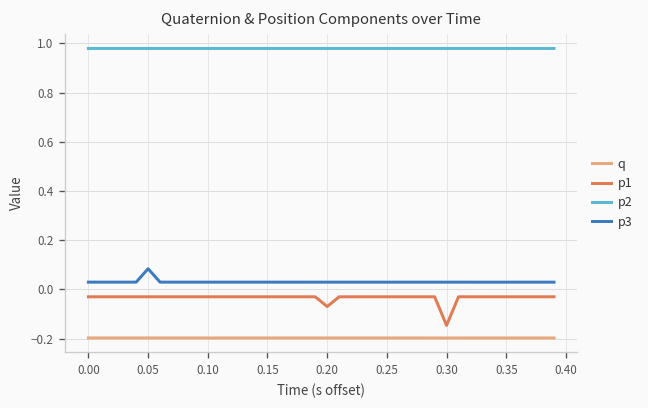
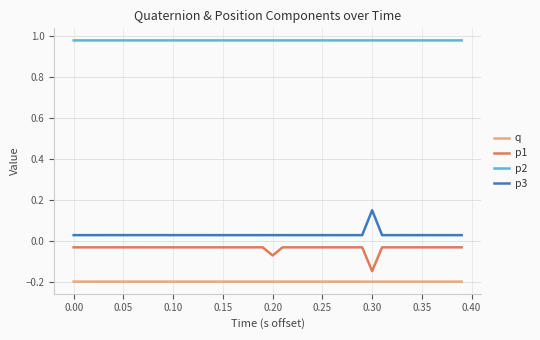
  {
    "q": {
      "0.00": -0.20,
      "0.05": -0.20,
      "0.10": -0.20,
      "0.15": -0.20,
      "0.20": -0.20,
      "0.25": -0.20,
      "0.30": -0.20,
      "0.35": -0.20
    },
    "p1": {
      "0.00": -0.03,
      "0.05": -0.03,
      "0.10": -0.03,
      "0.15": -0.03,
      "0.20": -0.07,
      "0.25": -0.03,
      "0.30": -0.15,
      "0.35": -0.03
    },
    "p2": {
      "0.00": 0.98,
      "0.05": 0.98,
      "0.10": 0.98,
      "0.15": 0.98,
      "0.20": 0.98,
      "0.25": 0.98,
      "0.30": 0.98,
      "0.35": 0.98
    },
    "p3": {
      "0.00": 0.03,
-     "0.05": 0.08,
+     "0.05": 0.03,
      "0.10": 0.03,
      "0.15": 0.03,
      "0.20": 0.03,
      "0.25": 0.03,
-     "0.30": 0.03,
+     "0.30": 0.15,
      "0.35": 0.03
    }
  }
